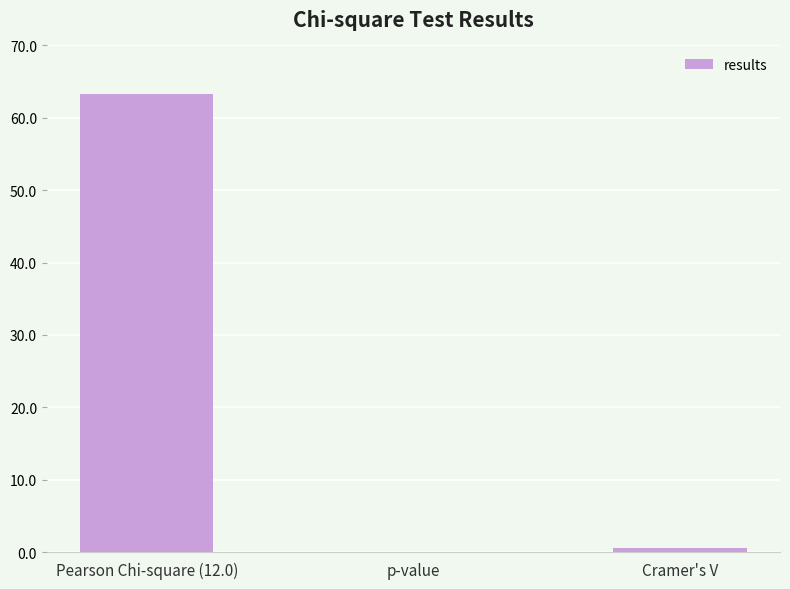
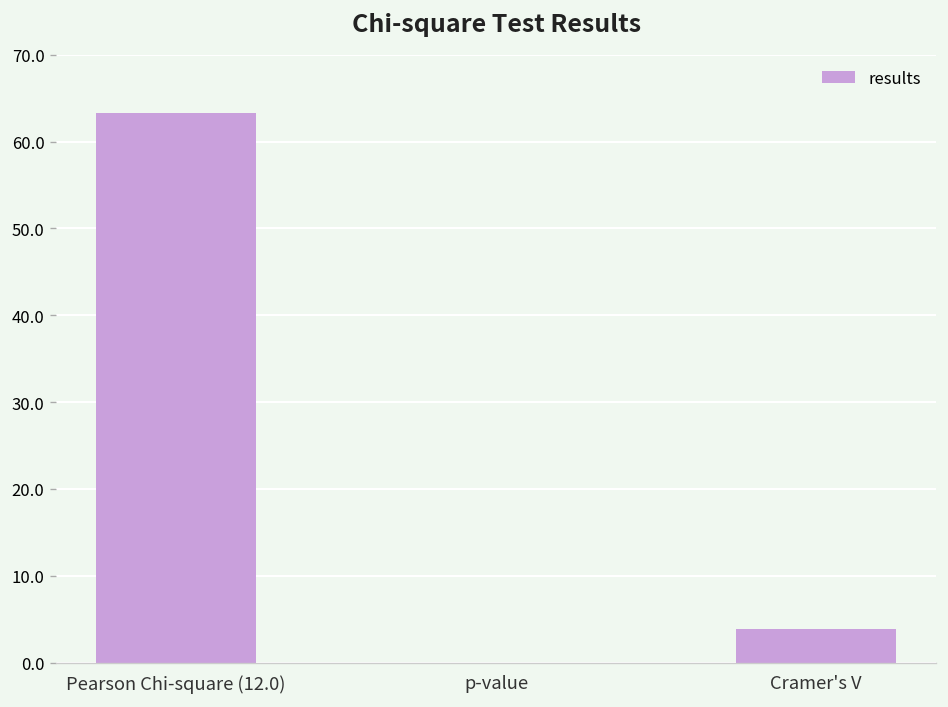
  {
    "Pearson Chi-square (12.0)": 63,
    "p-value": 0,
-   "Cramer's V": 1
+   "Cramer's V": 4
  }
